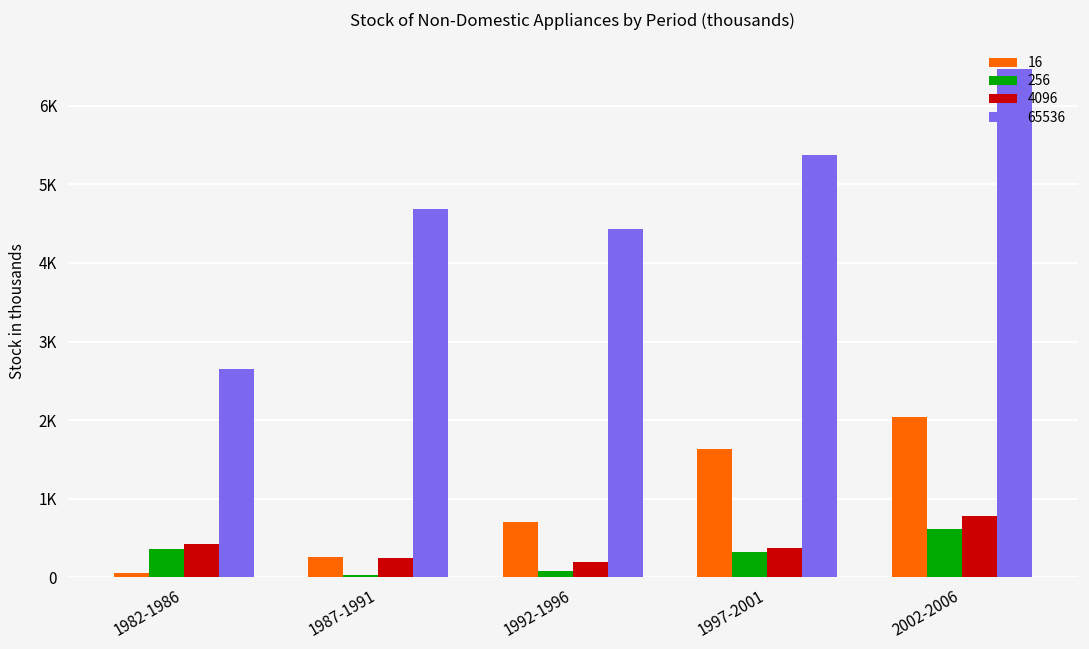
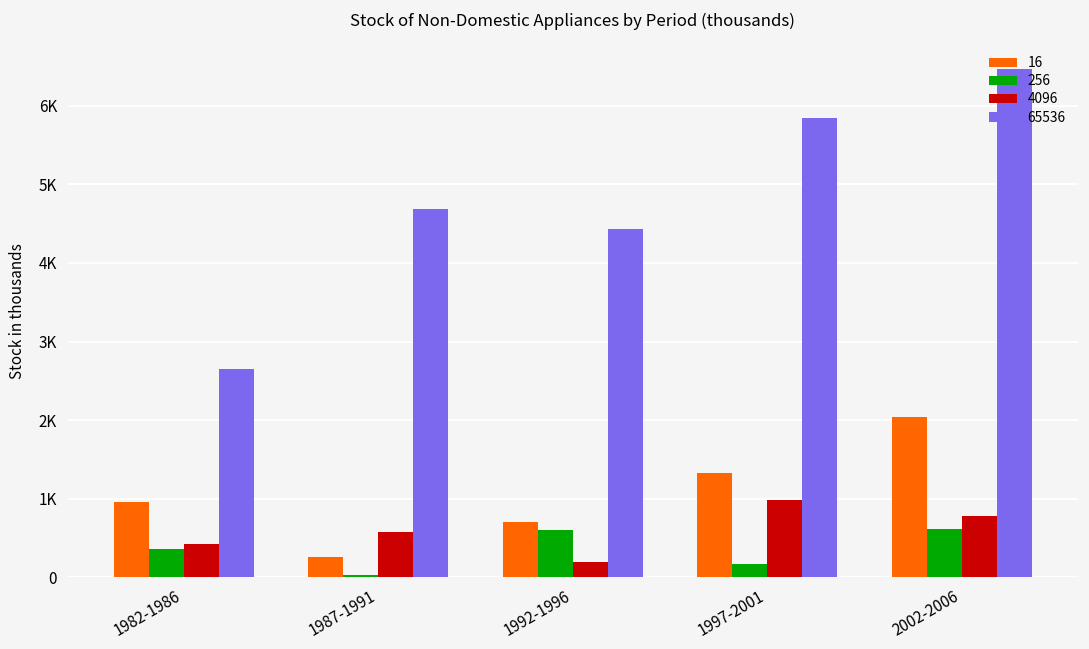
  {
    "16": {
-     "1982-1986": 100,
+     "1982-1986": 1000,
      "1987-1991": 300,
      "1992-1996": 700,
-     "1997-2001": 1600,
+     "1997-2001": 1300,
      "2002-2006": 2000
    },
    "256": {
      "1982-1986": 400,
-     "1992-1996": 100,
-     "1997-2001": 300,
+     "1992-1996": 600,
+     "1997-2001": 200,
      "2002-2006": 600
    },
    "4096": {
      "1982-1986": 400,
-     "1987-1991": 200,
+     "1987-1991": 600,
      "1992-1996": 200,
-     "1997-2001": 400,
+     "1997-2001": 1000,
      "2002-2006": 800
    },
    "65536": {
      "1982-1986": 2600,
      "1987-1991": 4700,
      "1992-1996": 4400,
-     "1997-2001": 5400,
+     "1997-2001": 5800,
      "2002-2006": 6500
    }
  }
